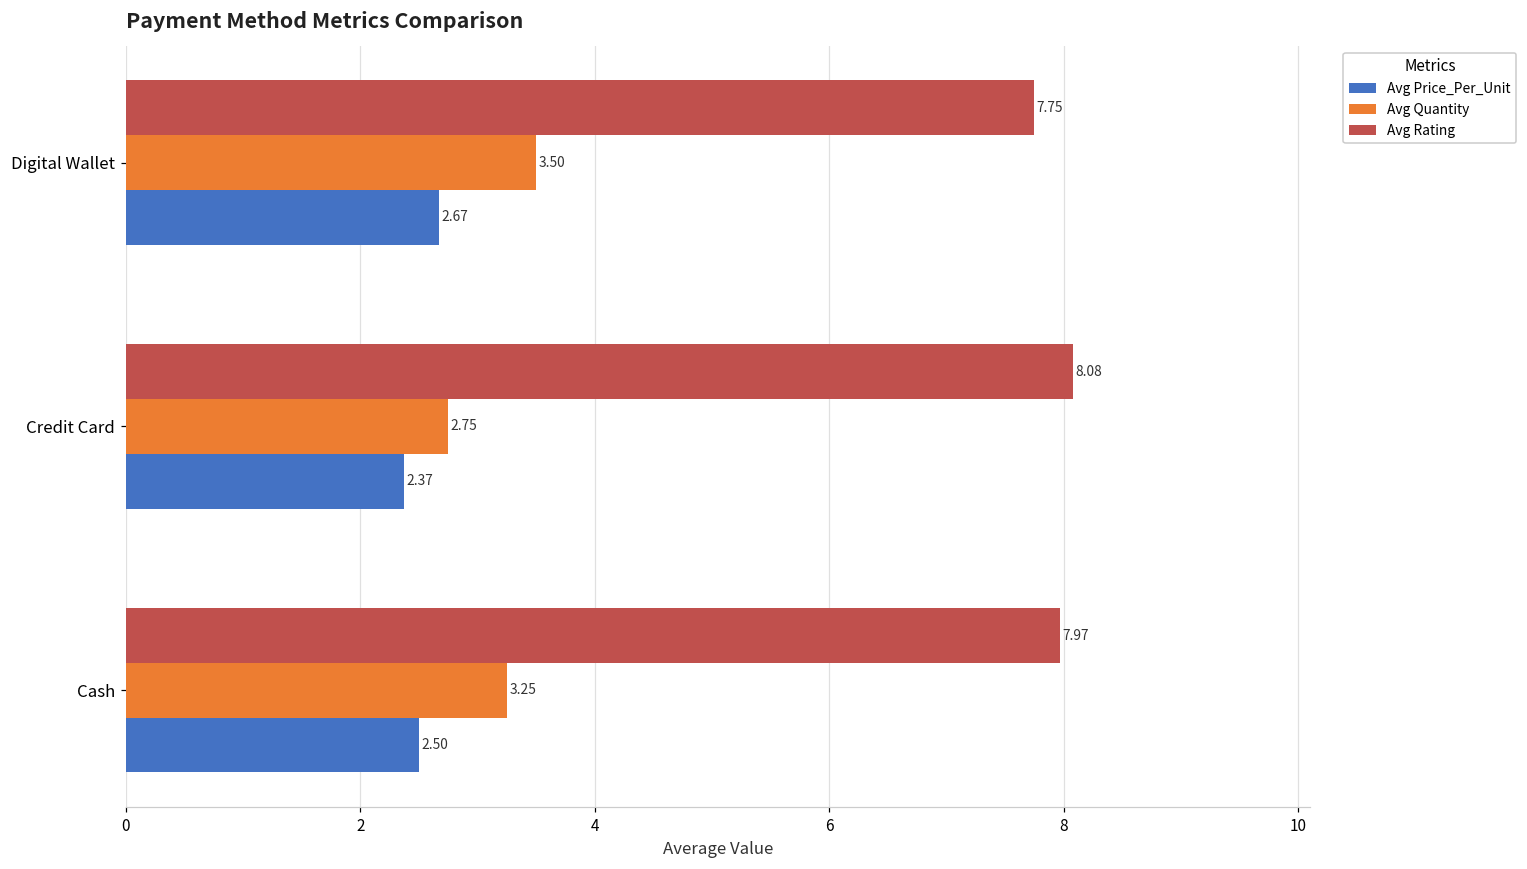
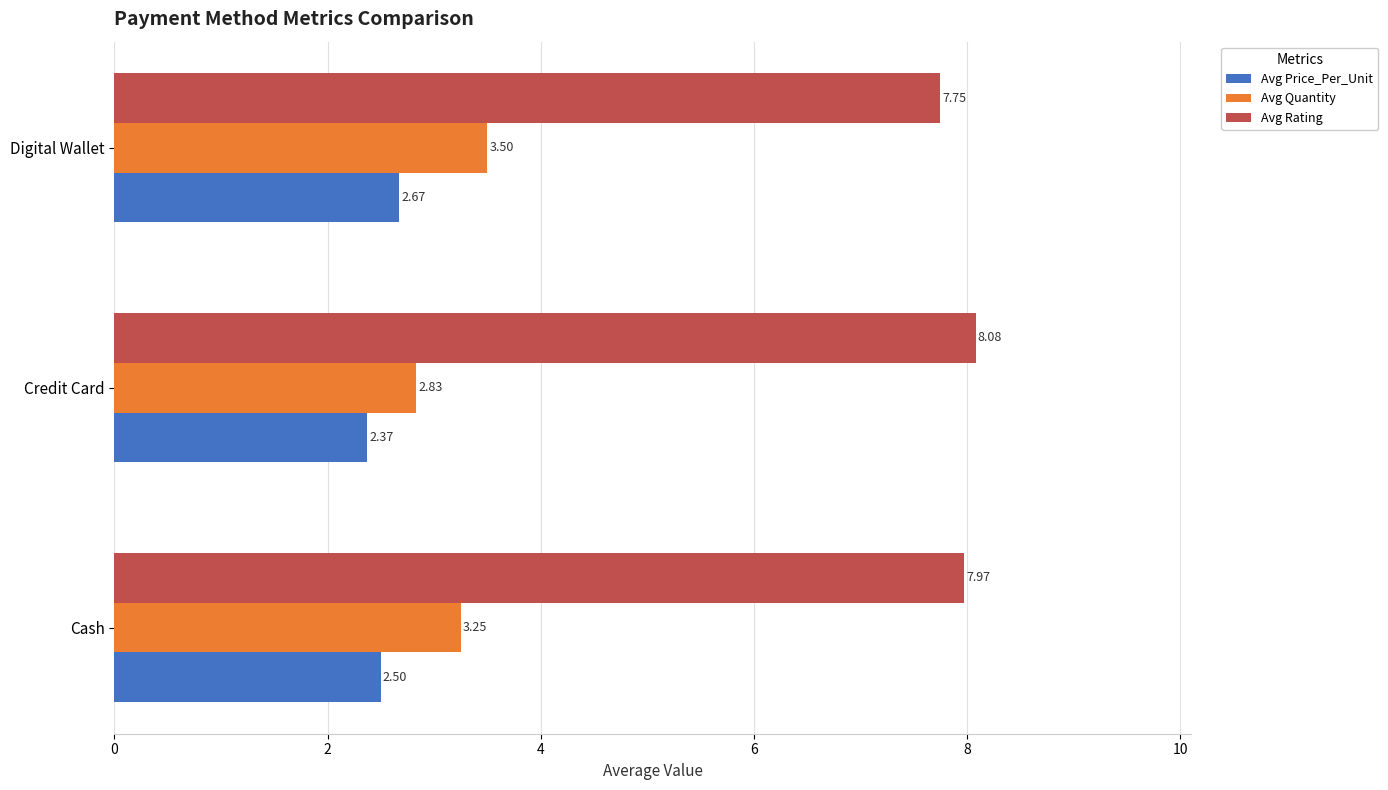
  {
    "Avg Price_Per_Unit": {
      "Digital Wallet": 2.67,
      "Credit Card": 2.37,
      "Cash": 2.50
    },
    "Avg Quantity": {
      "Digital Wallet": 3.50,
-     "Credit Card": 2.75,
+     "Credit Card": 2.83,
      "Cash": 3.25
    },
    "Avg Rating": {
      "Digital Wallet": 7.75,
      "Credit Card": 8.08,
      "Cash": 7.97
    }
  }
